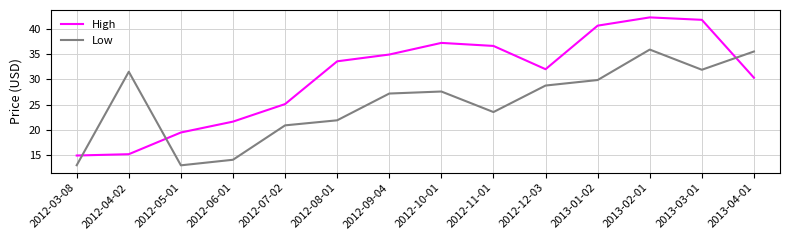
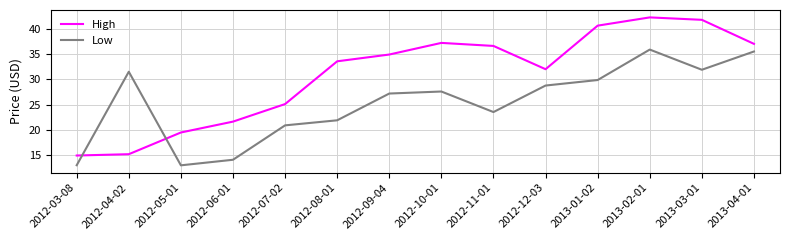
  {
    "High": {
      "2012-03-08": 15,
      "2012-04-02": 15,
      "2012-05-01": 19,
      "2012-06-01": 22,
      "2012-07-02": 25,
      "2012-08-01": 34,
      "2012-09-04": 35,
      "2012-10-01": 37,
      "2012-11-01": 37,
      "2012-12-03": 32,
      "2013-01-02": 41,
      "2013-02-01": 42,
      "2013-03-01": 42,
-     "2013-04-01": 30
+     "2013-04-01": 37
    },
    "Low": {
      "2012-03-08": 13,
      "2012-04-02": 32,
      "2012-05-01": 13,
      "2012-06-01": 14,
      "2012-07-02": 21,
      "2012-08-01": 22,
      "2012-09-04": 27,
      "2012-10-01": 28,
      "2012-11-01": 24,
      "2012-12-03": 29,
      "2013-01-02": 30,
      "2013-02-01": 36,
      "2013-03-01": 32,
      "2013-04-01": 36
    }
  }
